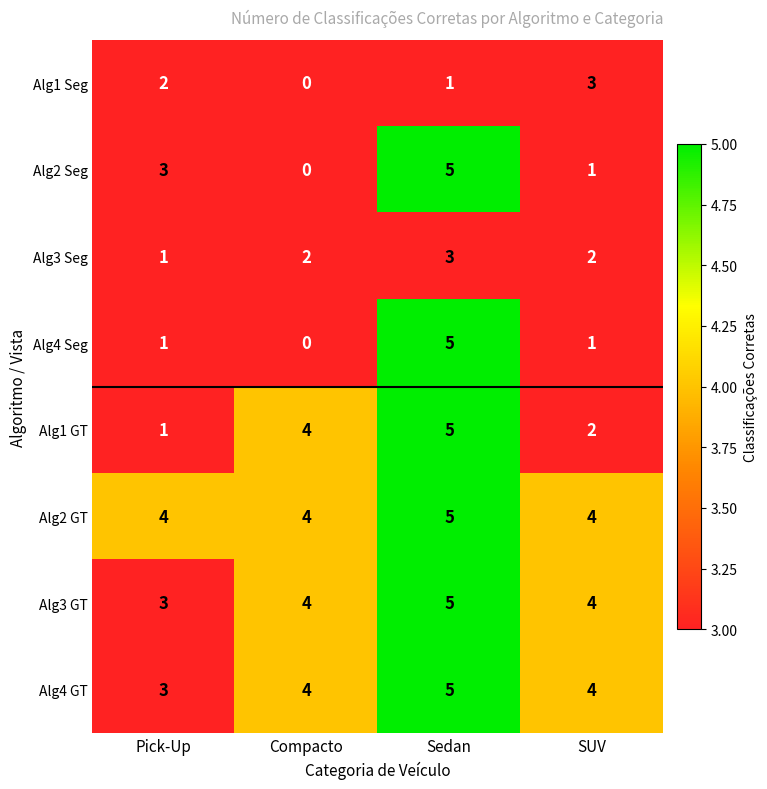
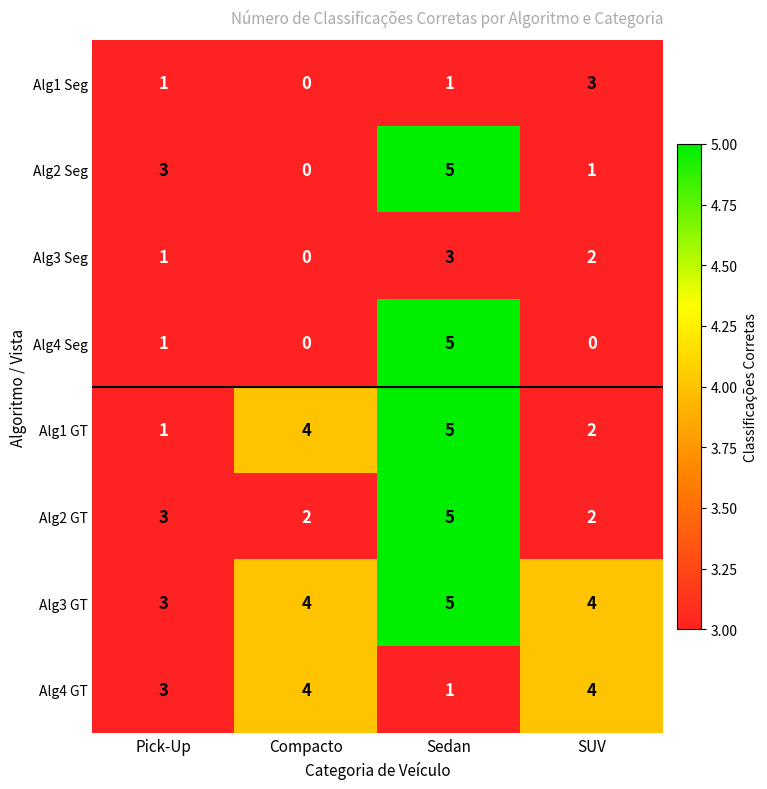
  {
    "Alg1 Seg": {
-     "Pick-Up": 2,
+     "Pick-Up": 1,
      "Compacto": 0,
      "Sedan": 1,
      "SUV": 3
    },
    "Alg2 Seg": {
      "Pick-Up": 3,
      "Compacto": 0,
      "Sedan": 5,
      "SUV": 1
    },
    "Alg3 Seg": {
      "Pick-Up": 1,
-     "Compacto": 2,
+     "Compacto": 0,
      "Sedan": 3,
      "SUV": 2
    },
    "Alg4 Seg": {
      "Pick-Up": 1,
      "Compacto": 0,
      "Sedan": 5,
-     "SUV": 1
+     "SUV": 0
    },
    "Alg1 GT": {
      "Pick-Up": 1,
      "Compacto": 4,
      "Sedan": 5,
      "SUV": 2
    },
    "Alg2 GT": {
-     "Pick-Up": 4,
-     "Compacto": 4,
+     "Pick-Up": 3,
+     "Compacto": 2,
      "Sedan": 5,
-     "SUV": 4
+     "SUV": 2
    },
    "Alg3 GT": {
      "Pick-Up": 3,
      "Compacto": 4,
      "Sedan": 5,
      "SUV": 4
    },
    "Alg4 GT": {
      "Pick-Up": 3,
      "Compacto": 4,
-     "Sedan": 5,
+     "Sedan": 1,
      "SUV": 4
    }
  }
